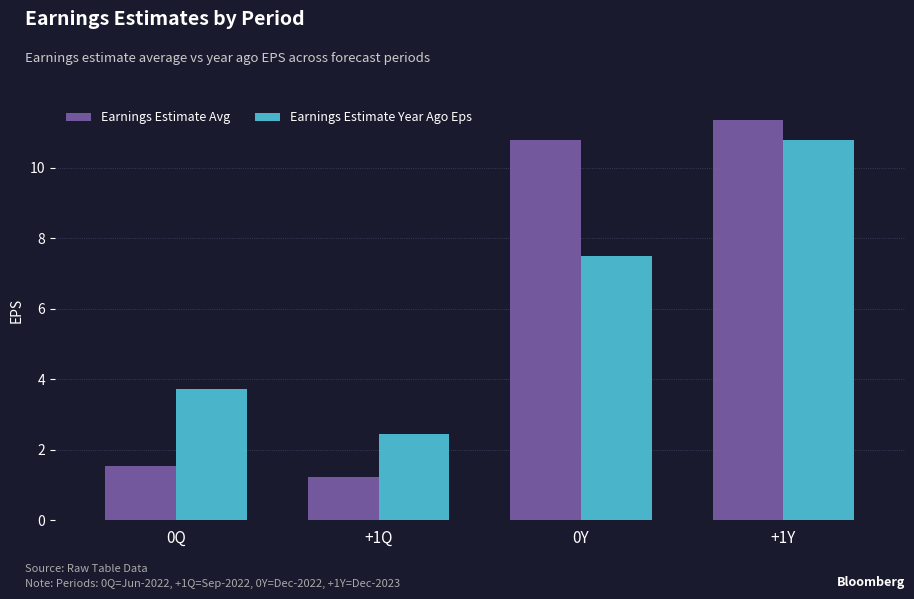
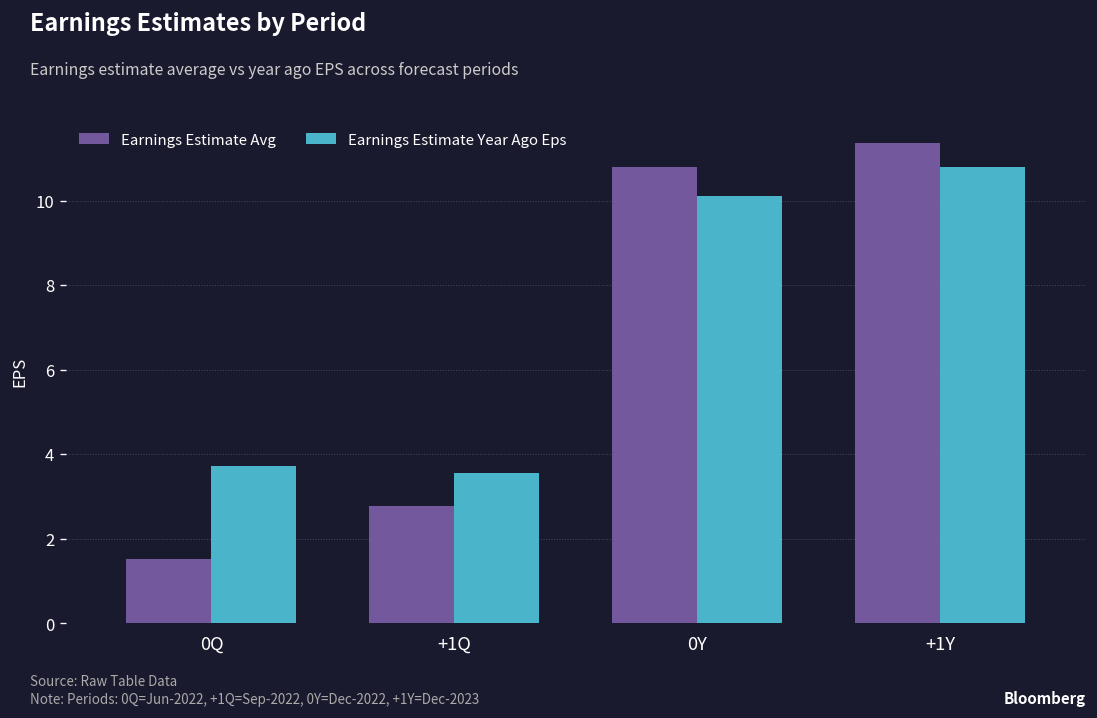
  {
    "Earnings Estimate Avg": {
      "0Q": 1.5,
-     "+1Q": 1.2,
+     "+1Q": 2.8,
      "0Y": 10.8,
      "+1Y": 11.4
    },
    "Earnings Estimate Year Ago Eps": {
      "0Q": 3.7,
-     "+1Q": 2.5,
-     "0Y": 7.5,
+     "+1Q": 3.6,
+     "0Y": 10.1,
      "+1Y": 10.8
    }
  }
